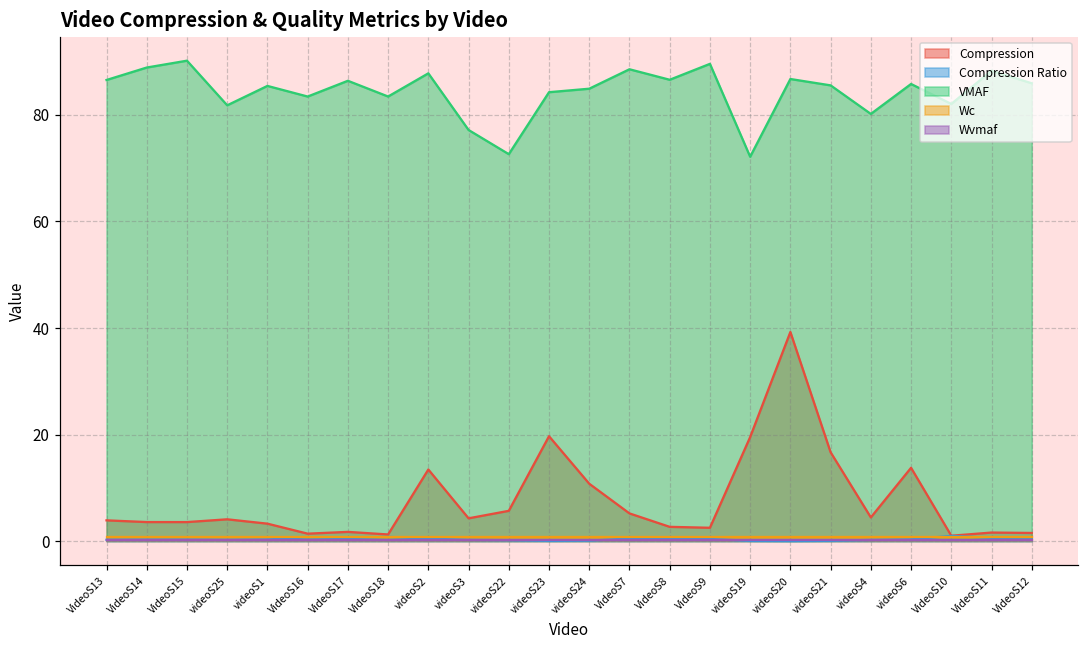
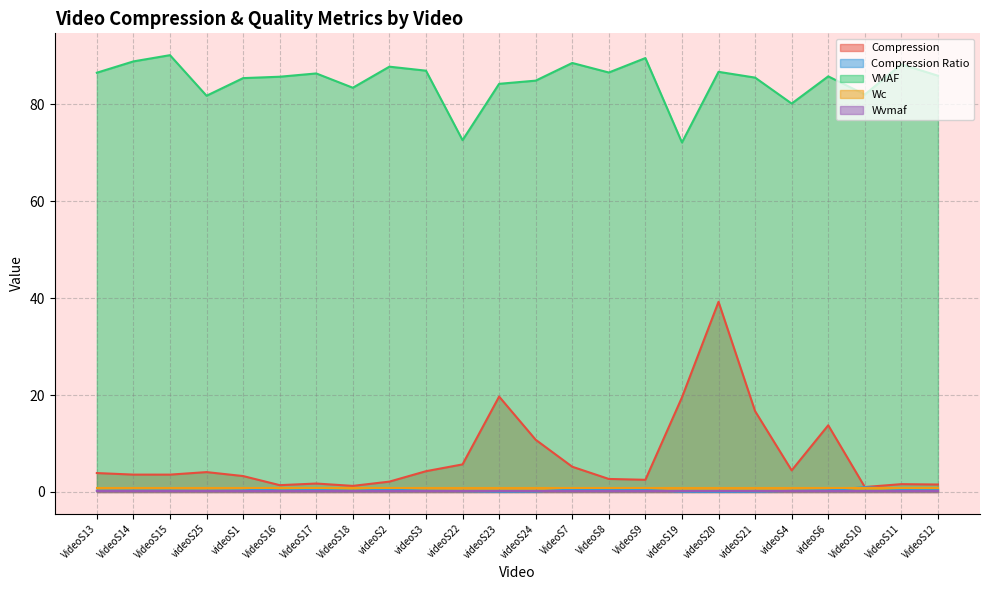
  {
    "Compression": {
      "VideoS13": 4,
      "VideoS14": 4,
      "VideoS15": 4,
      "videoS25": 4,
      "videoS1": 3,
      "VideoS16": 1,
      "VideoS17": 2,
-     "videoS2": 13,
+     "videoS2": 2,
      "videoS3": 4,
      "videoS22": 6,
      "videoS23": 20,
      "videoS24": 11,
      "VideoS7": 5,
      "VideoS8": 3,
      "VideoS9": 3,
      "videoS19": 20,
      "videoS20": 39,
      "videoS21": 17,
      "videoS4": 4,
      "videoS6": 14,
      "VideoS11": 2,
      "VideoS12": 2
    },
    "VMAF": {
      "VideoS13": 87,
      "VideoS14": 89,
      "VideoS15": 90,
      "videoS25": 82,
      "videoS1": 85,
-     "VideoS16": 83,
+     "VideoS16": 86,
      "VideoS17": 86,
      "VideoS18": 83,
      "videoS2": 88,
-     "videoS3": 77,
+     "videoS3": 87,
      "videoS22": 73,
      "videoS23": 84,
      "videoS24": 85,
      "VideoS7": 89,
      "VideoS8": 87,
      "VideoS9": 90,
      "videoS19": 72,
      "videoS20": 87,
      "videoS21": 86,
      "videoS4": 80,
      "videoS6": 86
    },
    "Wc": {
      "VideoS13": 1,
      "videoS25": 1,
      "videoS3": 1,
      "videoS22": 1,
      "videoS23": 1,
      "videoS24": 1,
      "videoS19": 1,
      "videoS20": 1,
      "videoS21": 1,
      "videoS4": 1
    },
    "Wvmaf": {
      "VideoS18": 0,
      "VideoS10": 0
    }
  }
